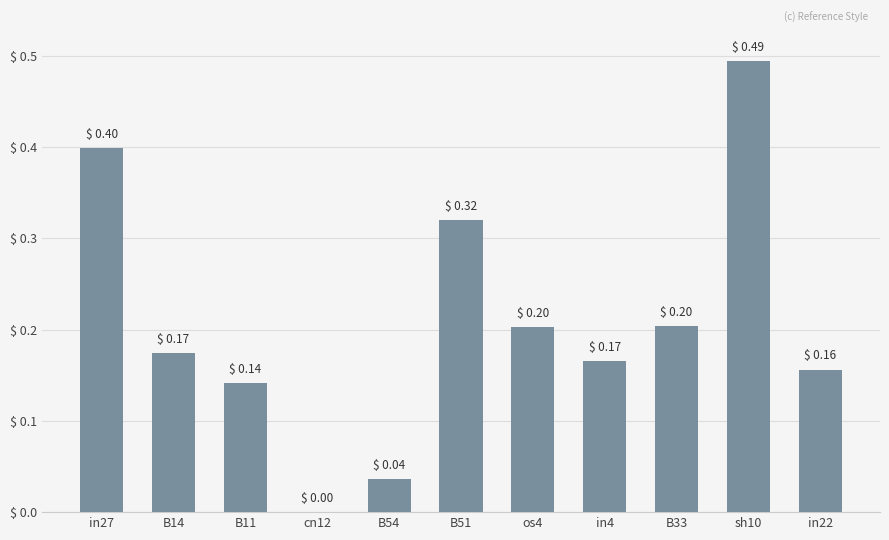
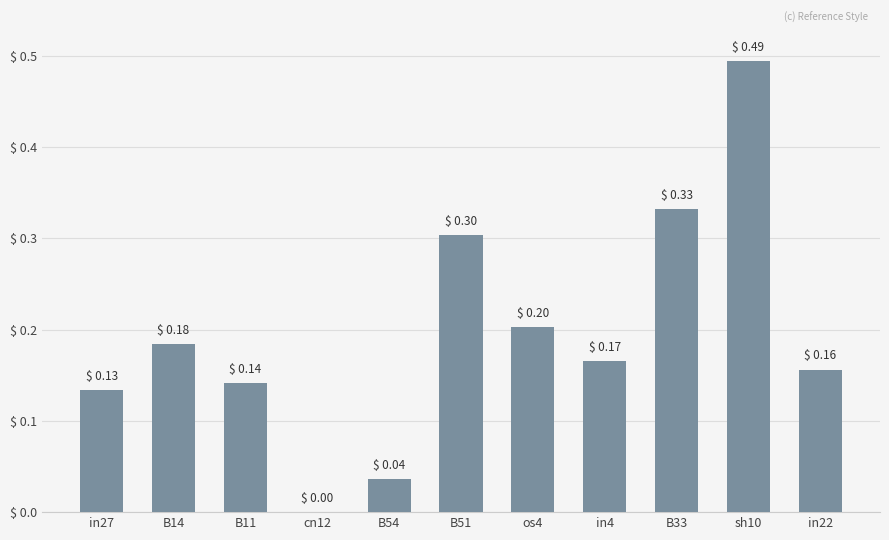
  {
-   "in27": 0.40,
-   "B14": 0.17,
+   "in27": 0.13,
+   "B14": 0.18,
    "B11": 0.14,
    "cn12": 0.00,
    "B54": 0.04,
-   "B51": 0.32,
+   "B51": 0.30,
    "os4": 0.20,
    "in4": 0.17,
-   "B33": 0.20,
+   "B33": 0.33,
    "sh10": 0.49,
    "in22": 0.16
  }
